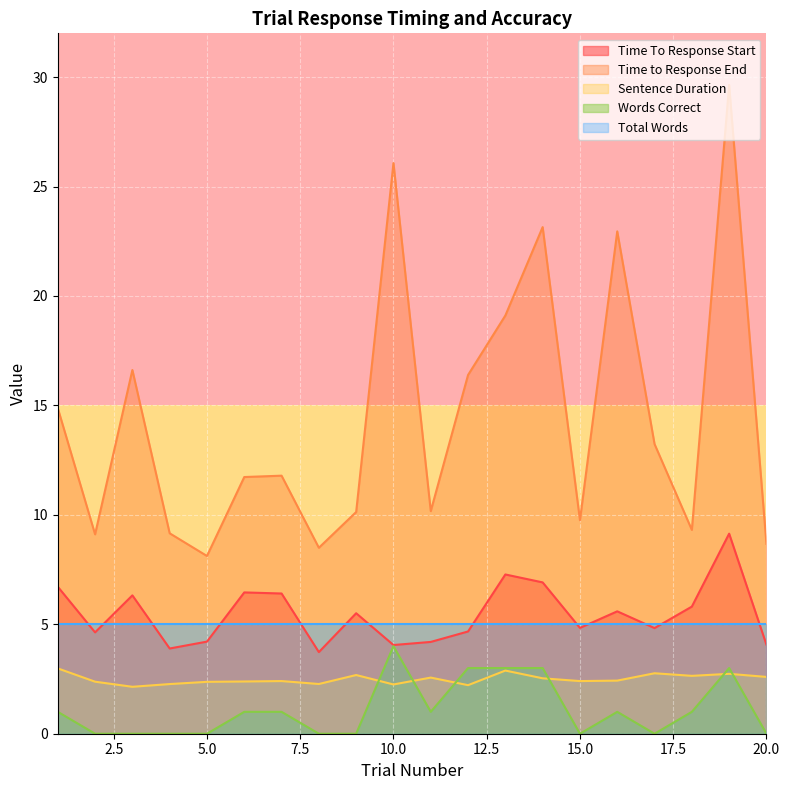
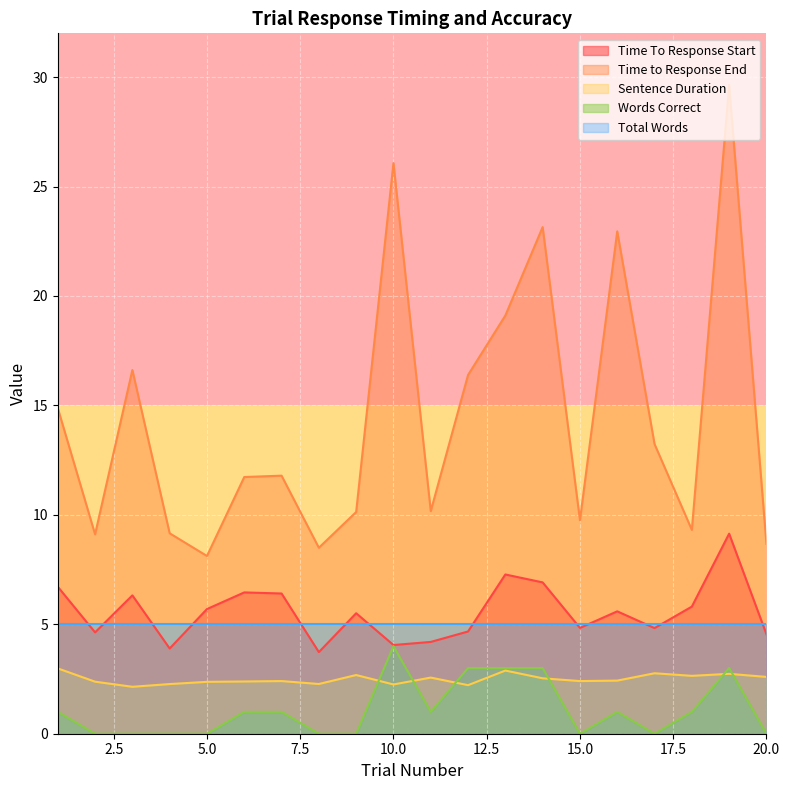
  {
    "Time To Response Start": {
-     "5.0": 4.2,
+     "5.0": 5.7,
      "15.0": 4.8,
-     "20.0": 4.1
+     "20.0": 4.5
    },
    "Words Correct": {
      "5.0": 0.0,
      "15.0": 0.0,
      "20.0": 0.0
    },
    "Total Words": {
      "5.0": 5.0,
      "10.0": 5.0,
      "15.0": 5.0,
      "20.0": 5.0
    }
  }
